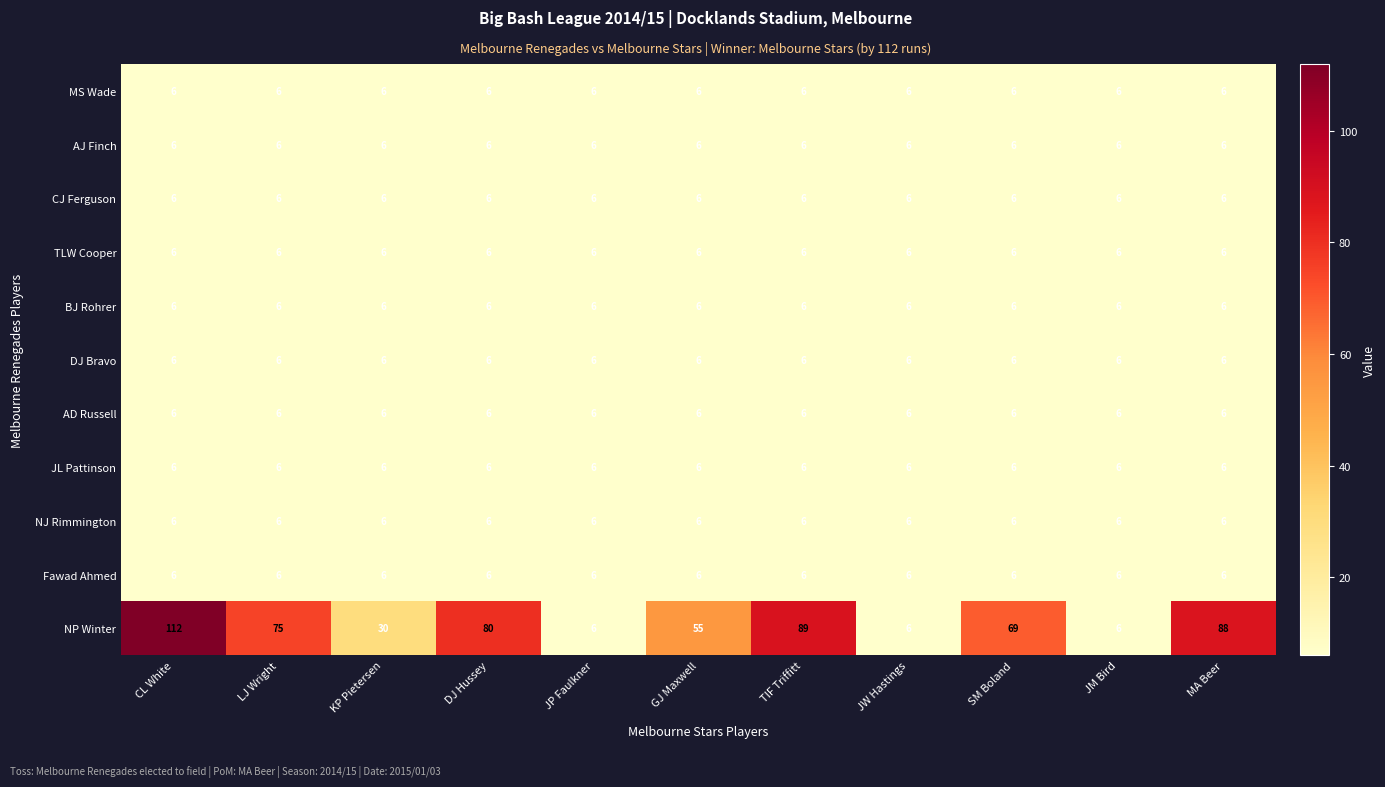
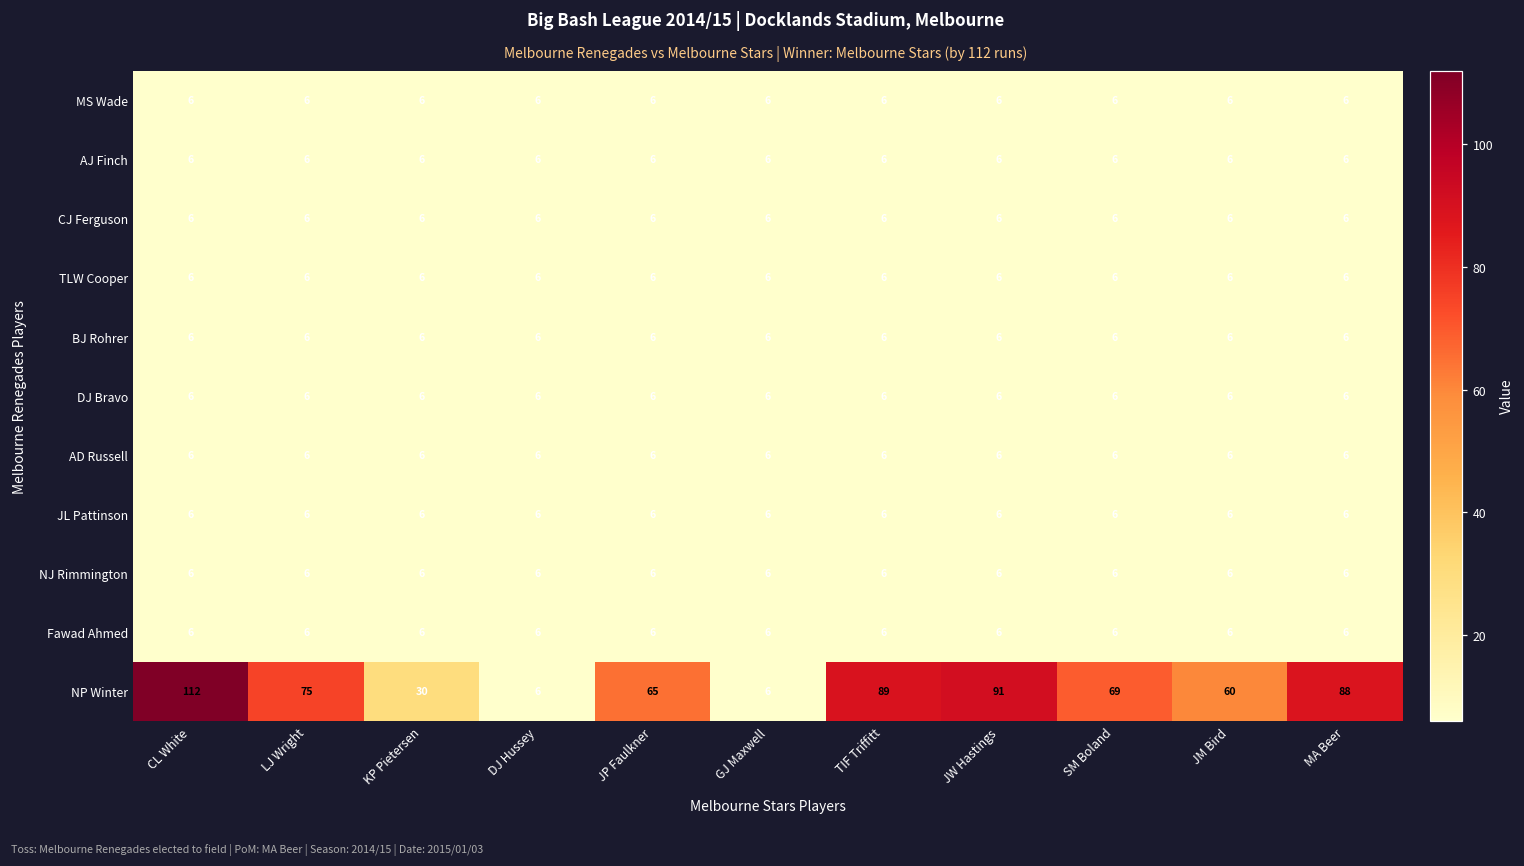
  {
    "MS Wade": {
      "CL White": 6,
      "LJ Wright": 6,
      "KP Pietersen": 6,
      "DJ Hussey": 6,
      "JP Faulkner": 6,
      "GJ Maxwell": 6,
      "TIF Triffitt": 6,
      "JW Hastings": 6,
      "SM Boland": 6,
      "JM Bird": 6,
      "MA Beer": 6
    },
    "AJ Finch": {
      "CL White": 6,
      "LJ Wright": 6,
      "KP Pietersen": 6,
      "DJ Hussey": 6,
      "JP Faulkner": 6,
      "GJ Maxwell": 6,
      "TIF Triffitt": 6,
      "JW Hastings": 6,
      "SM Boland": 6,
      "JM Bird": 6,
      "MA Beer": 6
    },
    "CJ Ferguson": {
      "CL White": 6,
      "LJ Wright": 6,
      "KP Pietersen": 6,
      "DJ Hussey": 6,
      "JP Faulkner": 6,
      "GJ Maxwell": 6,
      "TIF Triffitt": 6,
      "JW Hastings": 6,
      "SM Boland": 6,
      "JM Bird": 6,
      "MA Beer": 6
    },
    "TLW Cooper": {
      "CL White": 6,
      "LJ Wright": 6,
      "KP Pietersen": 6,
      "DJ Hussey": 6,
      "JP Faulkner": 6,
      "GJ Maxwell": 6,
      "TIF Triffitt": 6,
      "JW Hastings": 6,
      "SM Boland": 6,
      "JM Bird": 6,
      "MA Beer": 6
    },
    "BJ Rohrer": {
      "CL White": 6,
      "LJ Wright": 6,
      "KP Pietersen": 6,
      "DJ Hussey": 6,
      "JP Faulkner": 6,
      "GJ Maxwell": 6,
      "TIF Triffitt": 6,
      "JW Hastings": 6,
      "SM Boland": 6,
      "JM Bird": 6,
      "MA Beer": 6
    },
    "DJ Bravo": {
      "CL White": 6,
      "LJ Wright": 6,
      "KP Pietersen": 6,
      "DJ Hussey": 6,
      "JP Faulkner": 6,
      "GJ Maxwell": 6,
      "TIF Triffitt": 6,
      "JW Hastings": 6,
      "SM Boland": 6,
      "JM Bird": 6,
      "MA Beer": 6
    },
    "AD Russell": {
      "CL White": 6,
      "LJ Wright": 6,
      "KP Pietersen": 6,
      "DJ Hussey": 6,
      "JP Faulkner": 6,
      "GJ Maxwell": 6,
      "TIF Triffitt": 6,
      "JW Hastings": 6,
      "SM Boland": 6,
      "JM Bird": 6,
      "MA Beer": 6
    },
    "JL Pattinson": {
      "CL White": 6,
      "LJ Wright": 6,
      "KP Pietersen": 6,
      "DJ Hussey": 6,
      "JP Faulkner": 6,
      "GJ Maxwell": 6,
      "TIF Triffitt": 6,
      "JW Hastings": 6,
      "SM Boland": 6,
      "JM Bird": 6,
      "MA Beer": 6
    },
    "NJ Rimmington": {
      "CL White": 6,
      "LJ Wright": 6,
      "KP Pietersen": 6,
      "DJ Hussey": 6,
      "JP Faulkner": 6,
      "GJ Maxwell": 6,
      "TIF Triffitt": 6,
      "JW Hastings": 6,
      "SM Boland": 6,
      "JM Bird": 6,
      "MA Beer": 6
    },
    "Fawad Ahmed": {
      "CL White": 6,
      "LJ Wright": 6,
      "KP Pietersen": 6,
      "DJ Hussey": 6,
      "JP Faulkner": 6,
      "GJ Maxwell": 6,
      "TIF Triffitt": 6,
      "JW Hastings": 6,
      "SM Boland": 6,
      "JM Bird": 6,
      "MA Beer": 6
    },
    "NP Winter": {
      "CL White": 112,
      "LJ Wright": 75,
      "KP Pietersen": 30,
-     "DJ Hussey": 80,
-     "JP Faulkner": 6,
-     "GJ Maxwell": 55,
+     "DJ Hussey": 6,
+     "JP Faulkner": 65,
+     "GJ Maxwell": 6,
      "TIF Triffitt": 89,
-     "JW Hastings": 6,
+     "JW Hastings": 91,
      "SM Boland": 69,
-     "JM Bird": 6,
+     "JM Bird": 60,
      "MA Beer": 88
    }
  }
